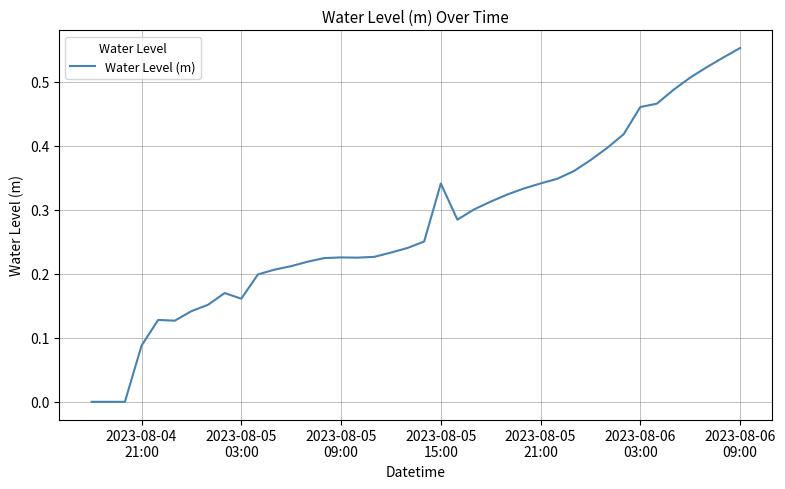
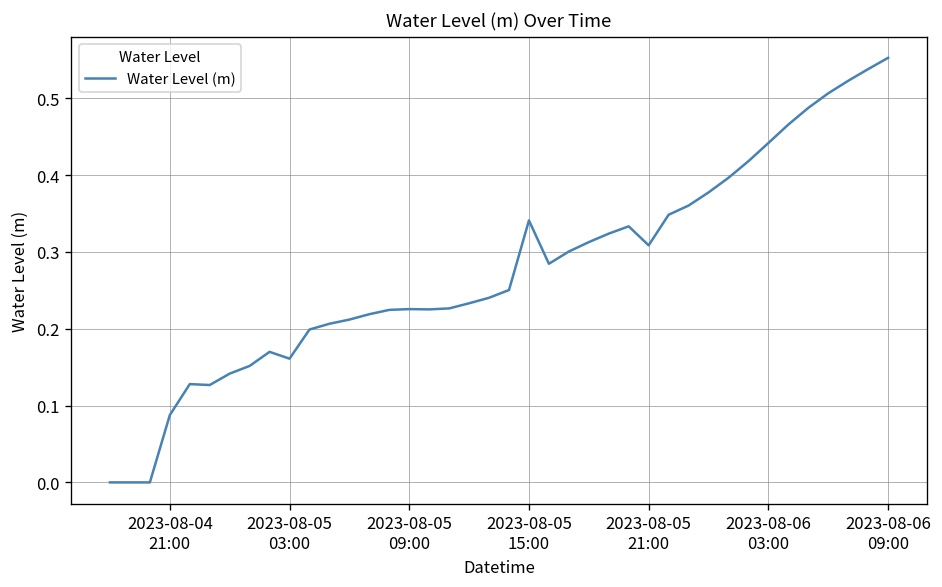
  {
    "2023-08-04 21:00": 0.09,
    "2023-08-05 03:00": 0.16,
    "2023-08-05 09:00": 0.23,
    "2023-08-05 15:00": 0.34,
-   "2023-08-05 21:00": 0.34,
-   "2023-08-06 03:00": 0.46,
+   "2023-08-05 21:00": 0.31,
+   "2023-08-06 03:00": 0.44,
    "2023-08-06 09:00": 0.55
  }
